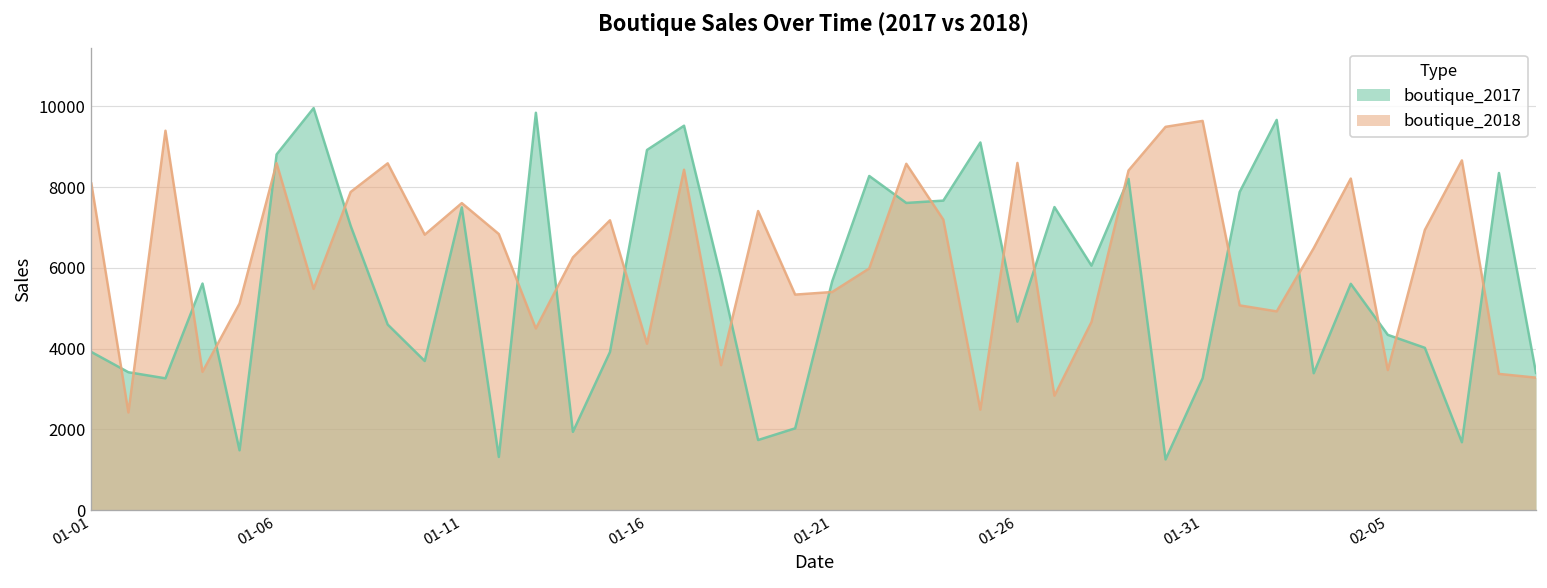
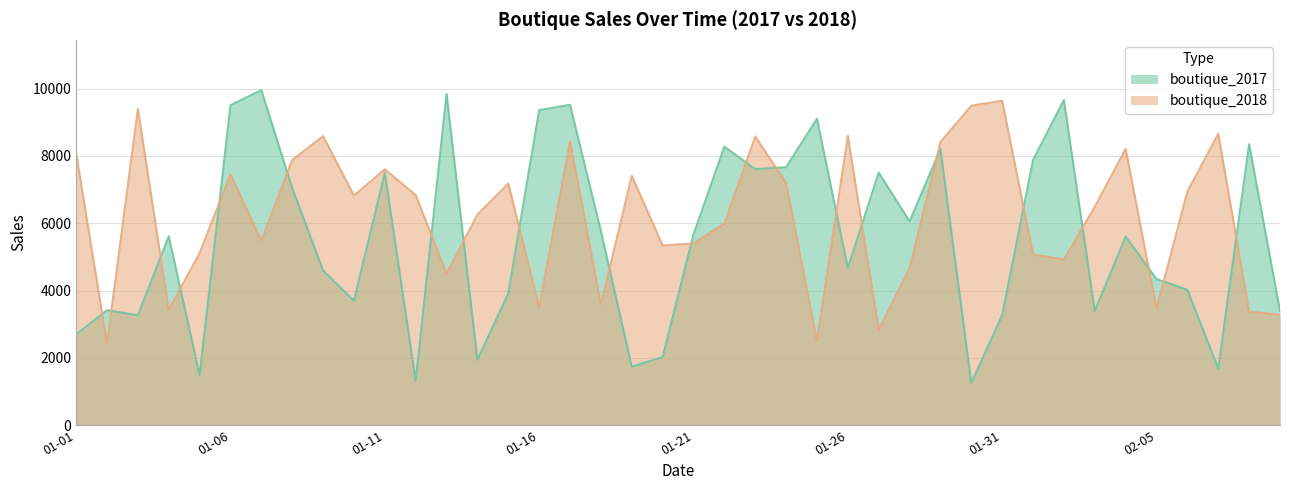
  {
    "boutique_2017": {
-     "01-01": 3900,
-     "01-06": 8800,
+     "01-01": 2700,
+     "01-06": 9500,
      "01-11": 7500,
-     "01-16": 8900,
+     "01-16": 9400,
      "01-21": 5700,
      "01-26": 4700,
      "01-31": 3300,
      "02-05": 4300
    },
    "boutique_2018": {
      "01-01": 8100,
-     "01-06": 8600,
+     "01-06": 7400,
      "01-11": 7600,
-     "01-16": 4100,
+     "01-16": 3500,
      "01-21": 5400,
      "01-26": 8600,
      "01-31": 9600,
      "02-05": 3500
    }
  }
